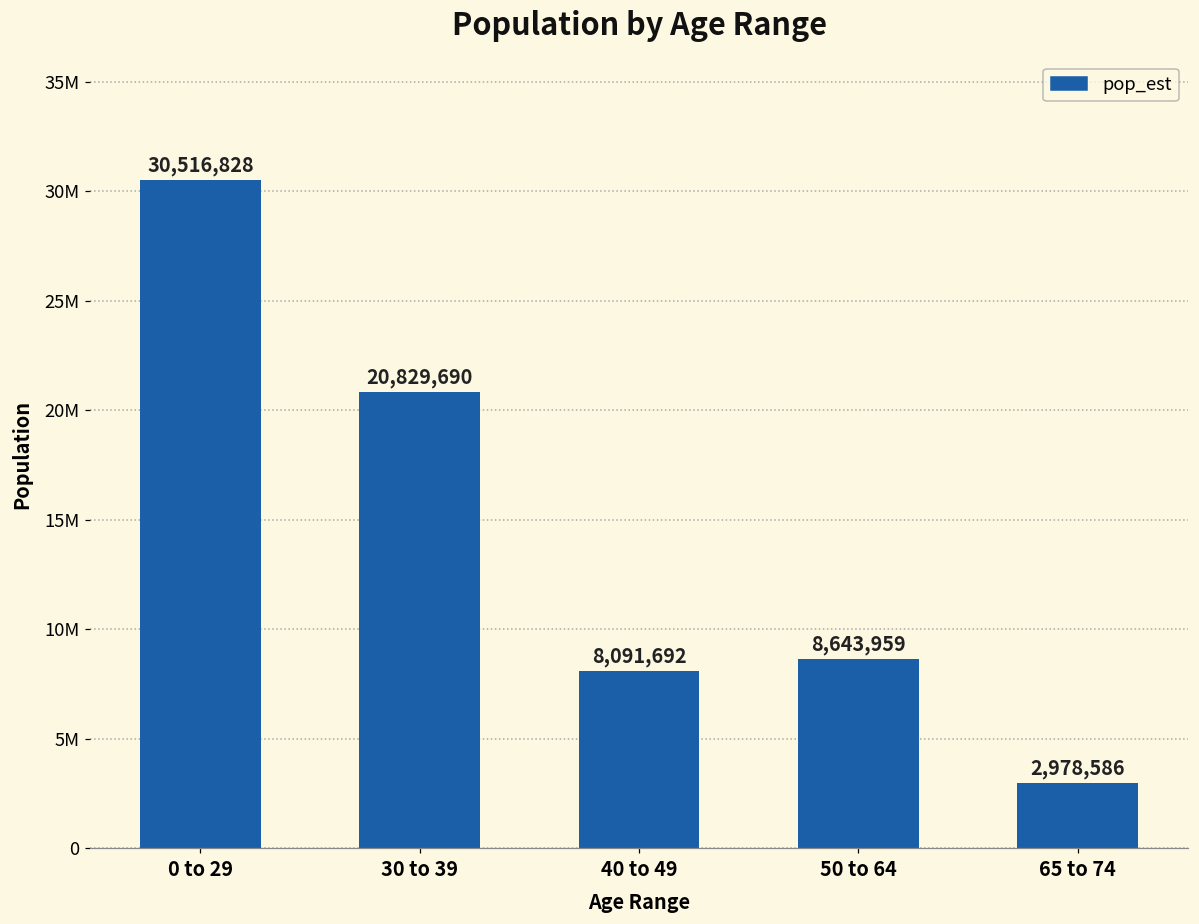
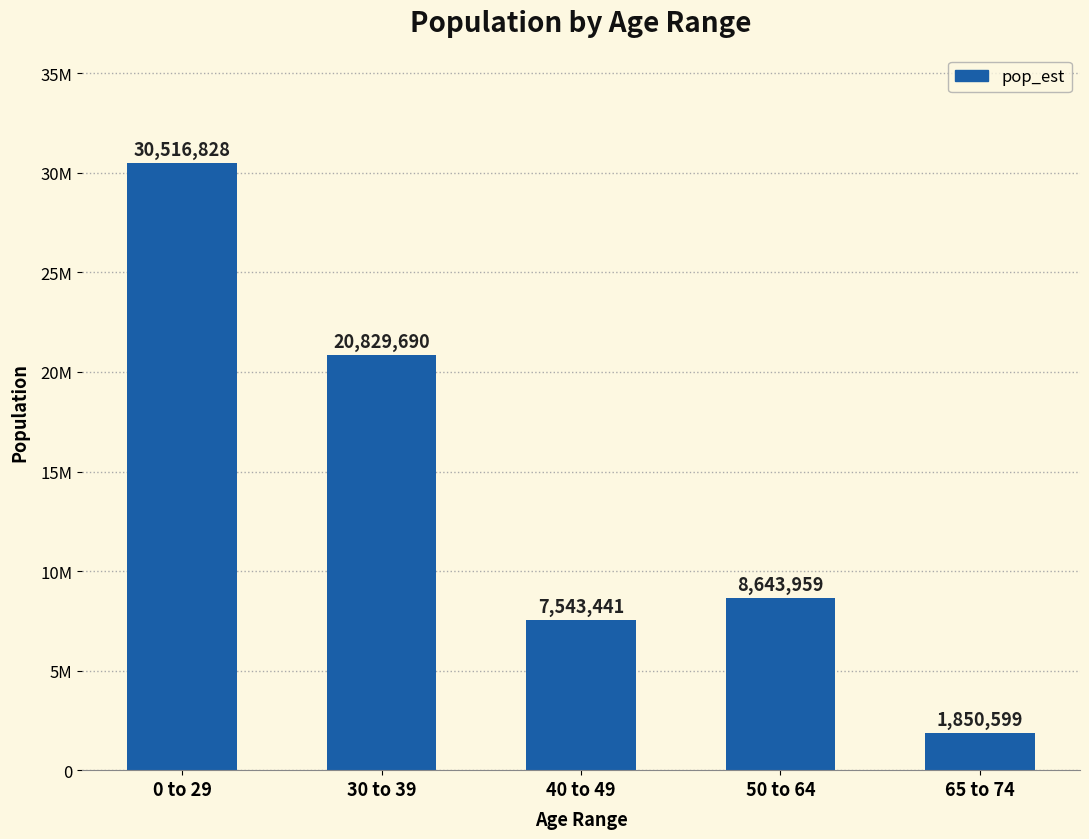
  {
    "0 to 29": "30,516,828",
    "30 to 39": "20,829,690",
-   "40 to 49": "8,091,692",
+   "40 to 49": "7,543,441",
    "50 to 64": "8,643,959",
-   "65 to 74": "2,978,586"
+   "65 to 74": "1,850,599"
  }
